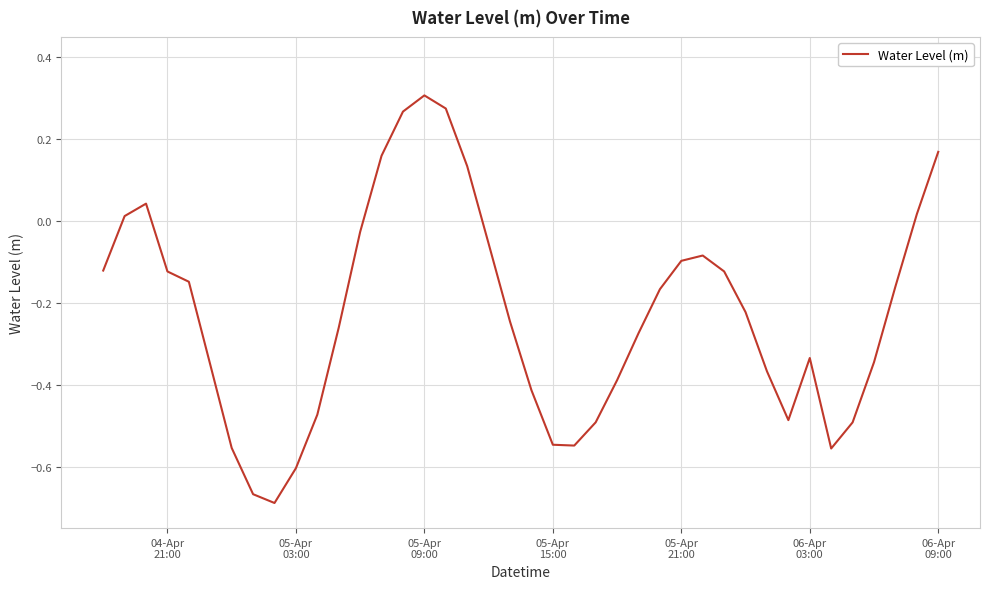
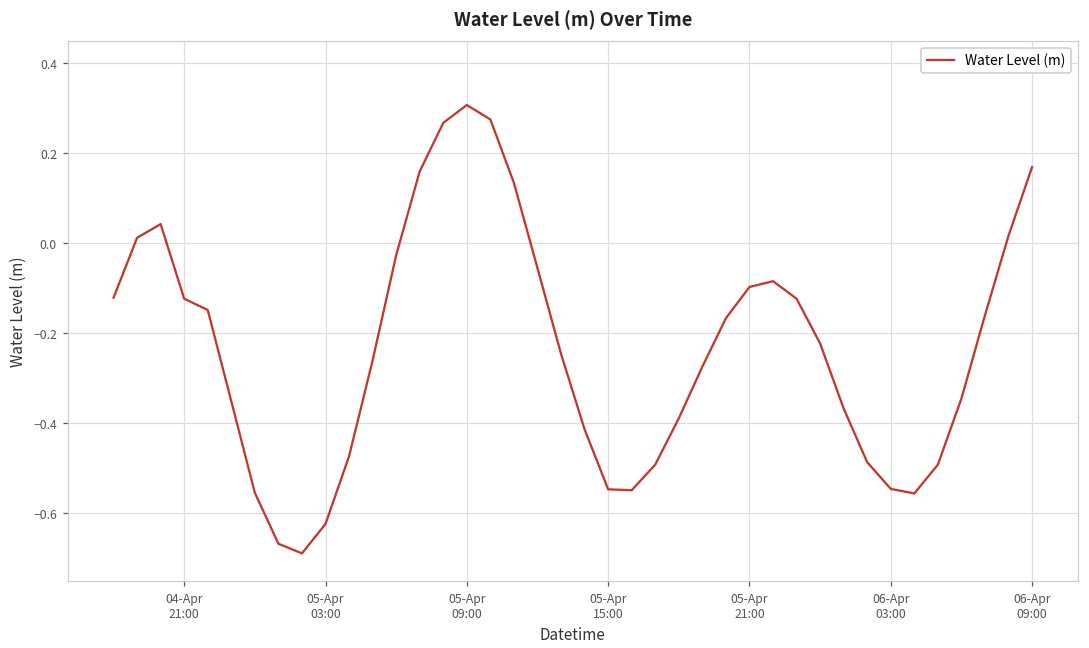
  {
    "04-Apr 21:00": -0.12,
-   "05-Apr 03:00": -0.60,
+   "05-Apr 03:00": -0.62,
    "05-Apr 09:00": 0.31,
    "05-Apr 15:00": -0.55,
    "05-Apr 21:00": -0.10,
-   "06-Apr 03:00": -0.33,
+   "06-Apr 03:00": -0.55,
    "06-Apr 09:00": 0.17
  }
